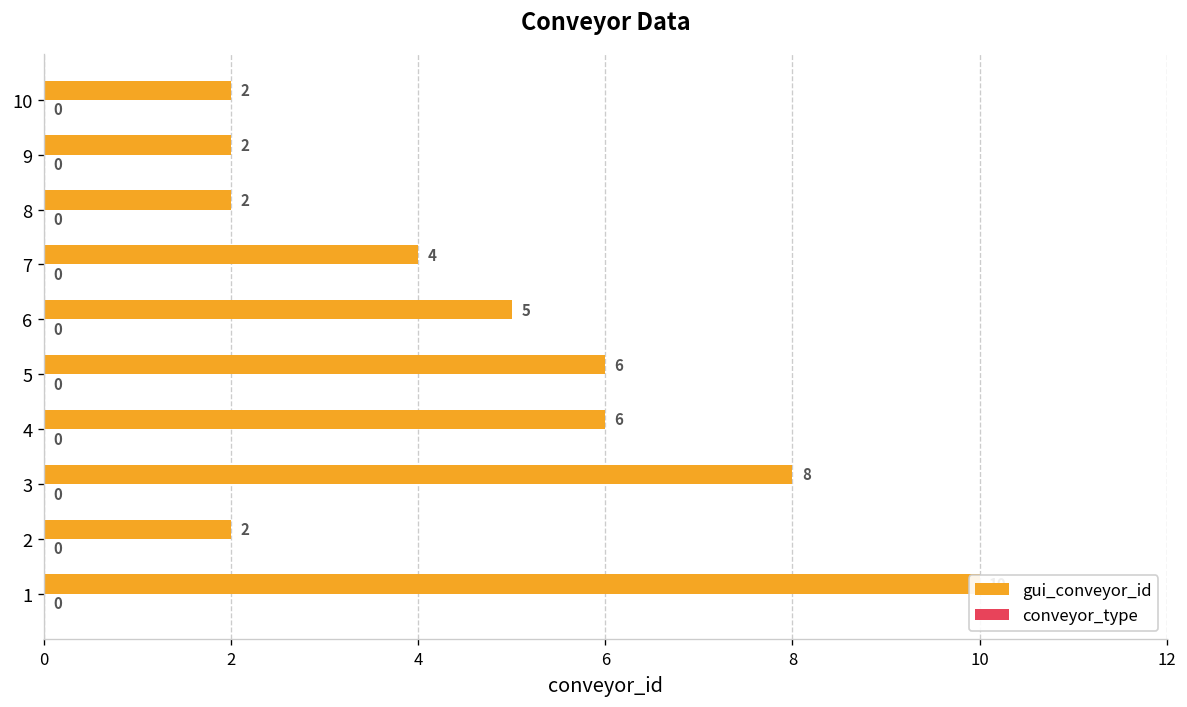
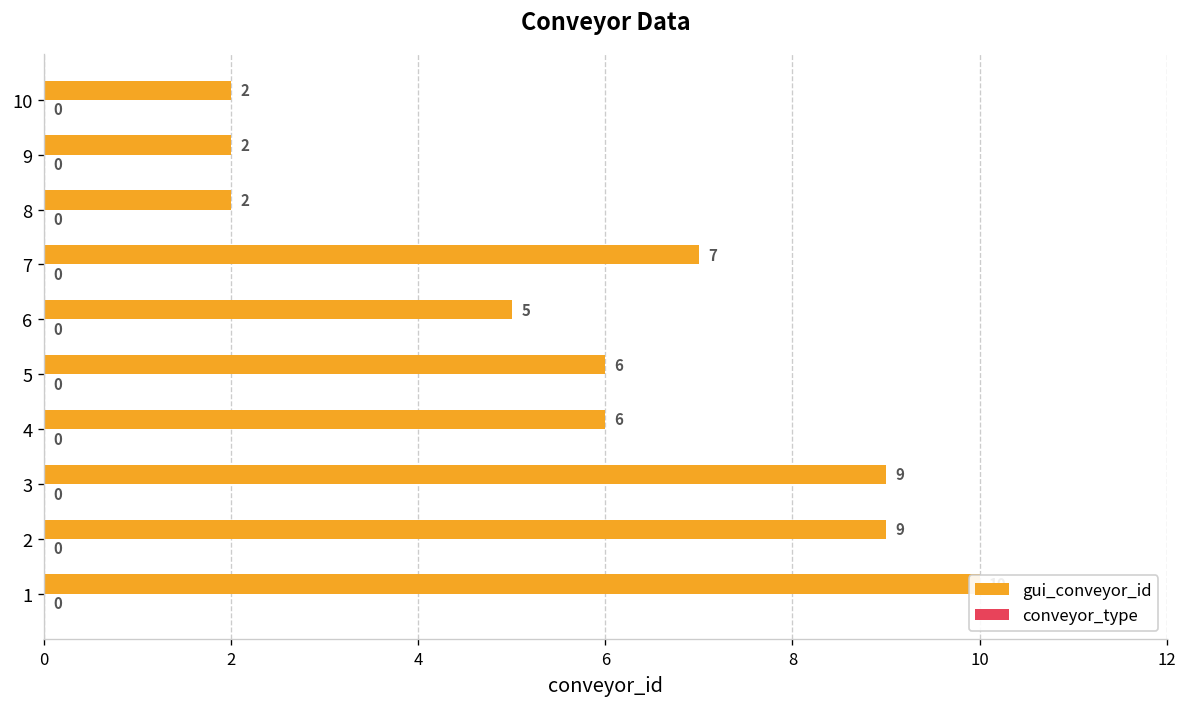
  {
    "gui_conveyor_id": {
      "10": 2,
      "9": 2,
      "8": 2,
-     "7": 4,
+     "7": 7,
      "6": 5,
      "5": 6,
      "4": 6,
-     "3": 8,
-     "2": 2
+     "3": 9,
+     "2": 9
    },
    "conveyor_type": {
      "10": 0,
      "9": 0,
      "8": 0,
      "7": 0,
      "6": 0,
      "5": 0,
      "4": 0,
      "3": 0,
      "2": 0,
      "1": 0
    }
  }
